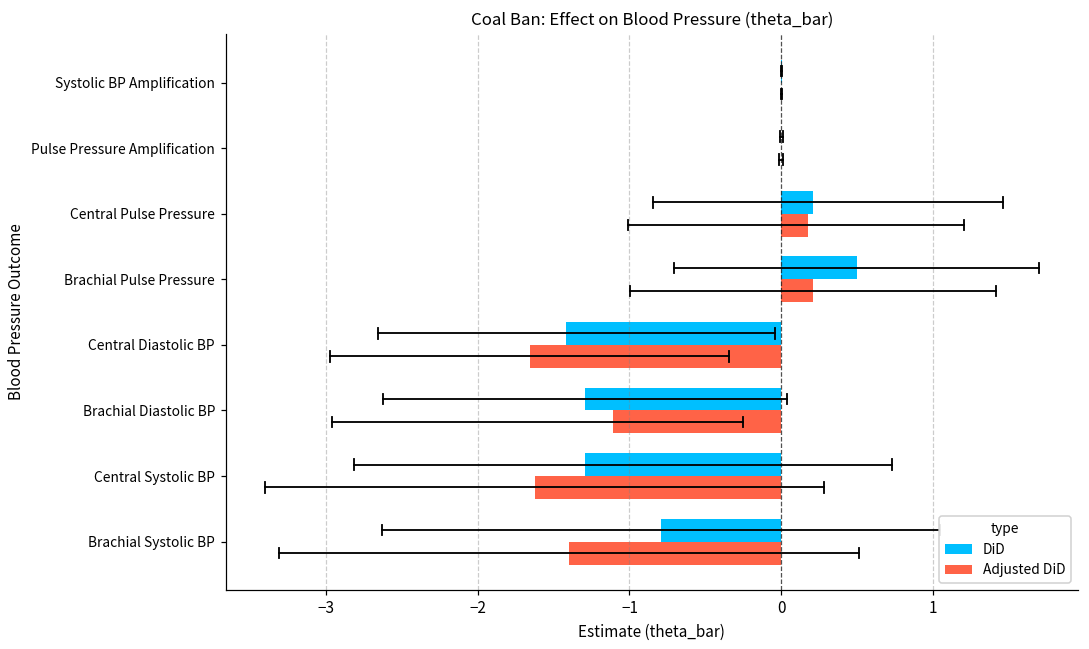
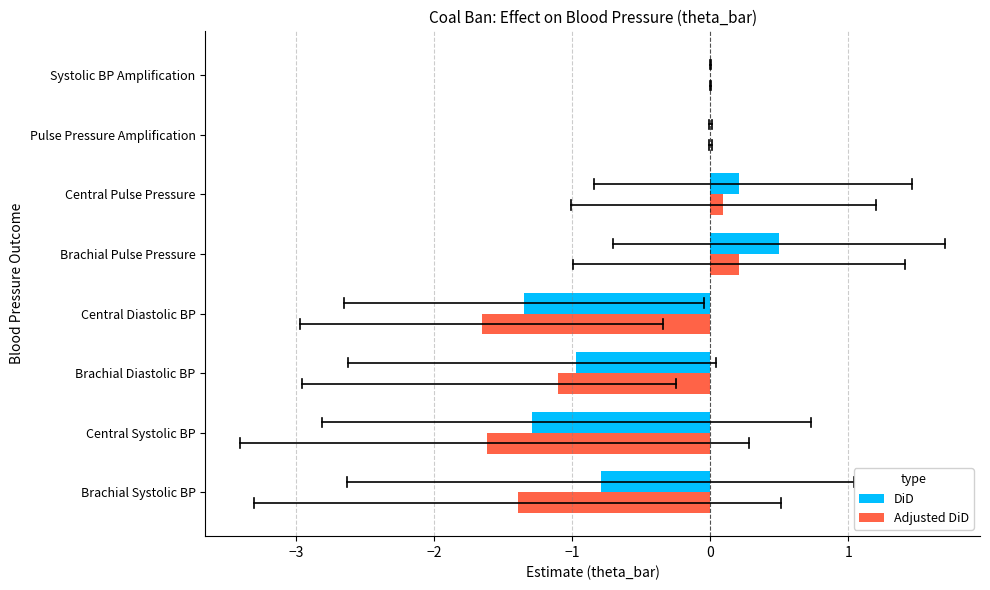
  {
    "DiD": {
      "Central Pulse Pressure": 0.21,
      "Brachial Pulse Pressure": 0.50,
-     "Central Diastolic BP": -1.42,
-     "Brachial Diastolic BP": -1.29,
+     "Central Diastolic BP": -1.35,
+     "Brachial Diastolic BP": -0.97,
      "Central Systolic BP": -1.29,
      "Brachial Systolic BP": -0.79
    },
    "Adjusted DiD": {
-     "Central Pulse Pressure": 0.17,
+     "Central Pulse Pressure": 0.10,
      "Brachial Pulse Pressure": 0.21,
      "Central Diastolic BP": -1.66,
      "Brachial Diastolic BP": -1.11,
      "Central Systolic BP": -1.62,
      "Brachial Systolic BP": -1.40
    }
  }
